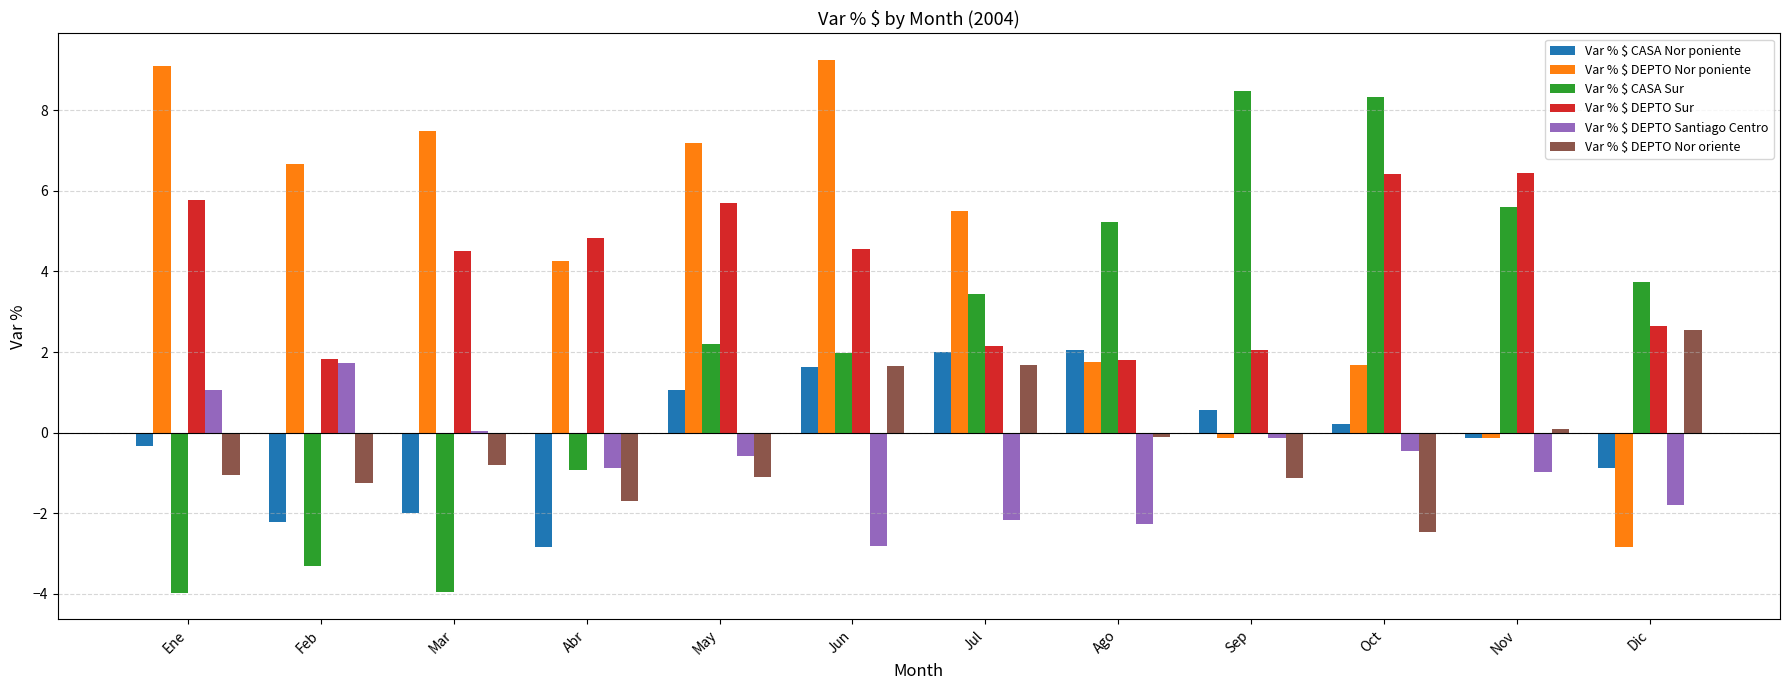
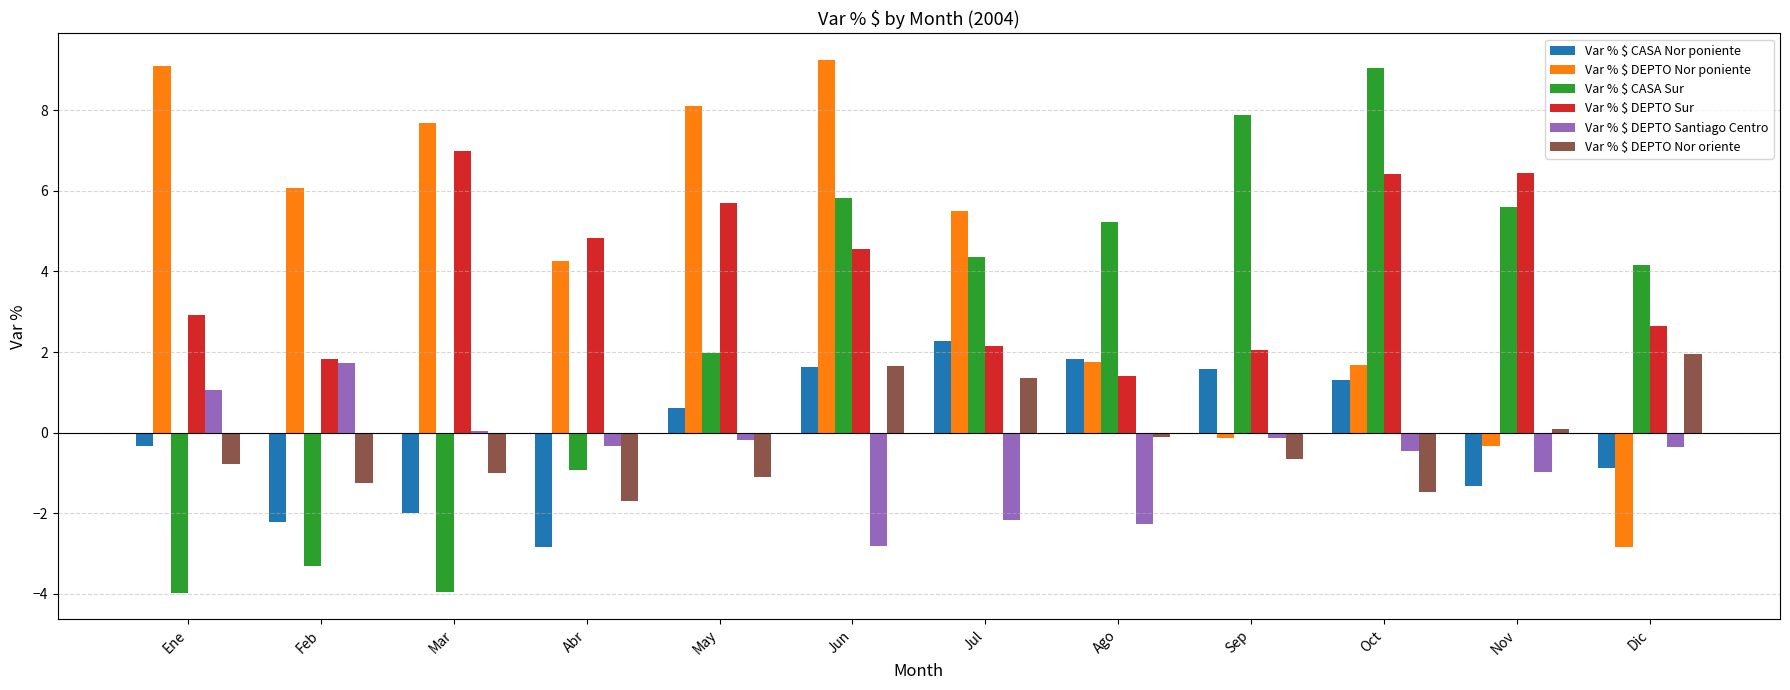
  {
    "Var % $ CASA Nor poniente": {
      "Ene": -0.3,
      "Feb": -2.2,
      "Mar": -2.0,
      "Abr": -2.8,
-     "May": 1.1,
+     "May": 0.6,
      "Jun": 1.6,
-     "Jul": 2.0,
-     "Ago": 2.1,
-     "Sep": 0.6,
-     "Oct": 0.2,
-     "Nov": -0.1,
+     "Jul": 2.3,
+     "Ago": 1.8,
+     "Sep": 1.6,
+     "Oct": 1.3,
+     "Nov": -1.3,
      "Dic": -0.9
    },
    "Var % $ DEPTO Nor poniente": {
      "Ene": 9.1,
-     "Feb": 6.7,
-     "Mar": 7.5,
+     "Feb": 6.1,
+     "Mar": 7.7,
      "Abr": 4.3,
-     "May": 7.2,
+     "May": 8.1,
      "Jun": 9.3,
      "Jul": 5.5,
      "Ago": 1.8,
      "Sep": -0.1,
      "Oct": 1.7,
-     "Nov": -0.1,
+     "Nov": -0.3,
      "Dic": -2.8
    },
    "Var % $ CASA Sur": {
      "Ene": -4.0,
      "Feb": -3.3,
      "Mar": -4.0,
      "Abr": -0.9,
-     "May": 2.2,
-     "Jun": 2.0,
-     "Jul": 3.4,
+     "May": 2.0,
+     "Jun": 5.8,
+     "Jul": 4.4,
      "Ago": 5.2,
-     "Sep": 8.5,
-     "Oct": 8.3,
+     "Sep": 7.9,
+     "Oct": 9.1,
      "Nov": 5.6,
-     "Dic": 3.7
+     "Dic": 4.2
    },
    "Var % $ DEPTO Sur": {
-     "Ene": 5.8,
+     "Ene": 2.9,
      "Feb": 1.8,
-     "Mar": 4.5,
+     "Mar": 7.0,
      "Abr": 4.8,
      "May": 5.7,
      "Jun": 4.6,
      "Jul": 2.2,
-     "Ago": 1.8,
+     "Ago": 1.4,
      "Sep": 2.1,
      "Oct": 6.4,
      "Nov": 6.4,
      "Dic": 2.6
    },
    "Var % $ DEPTO Santiago Centro": {
      "Ene": 1.1,
      "Feb": 1.7,
-     "Abr": -0.9,
-     "May": -0.6,
+     "Abr": -0.3,
+     "May": -0.2,
      "Jun": -2.8,
      "Jul": -2.2,
      "Ago": -2.3,
      "Sep": -0.1,
      "Oct": -0.5,
      "Nov": -1.0,
-     "Dic": -1.8
+     "Dic": -0.4
    },
    "Var % $ DEPTO Nor oriente": {
-     "Ene": -1.0,
+     "Ene": -0.8,
      "Feb": -1.3,
-     "Mar": -0.8,
+     "Mar": -1.0,
      "Abr": -1.7,
      "May": -1.1,
      "Jun": 1.7,
-     "Jul": 1.7,
+     "Jul": 1.4,
      "Ago": -0.1,
-     "Sep": -1.1,
-     "Oct": -2.5,
+     "Sep": -0.7,
+     "Oct": -1.5,
      "Nov": 0.1,
-     "Dic": 2.5
+     "Dic": 2.0
    }
  }
